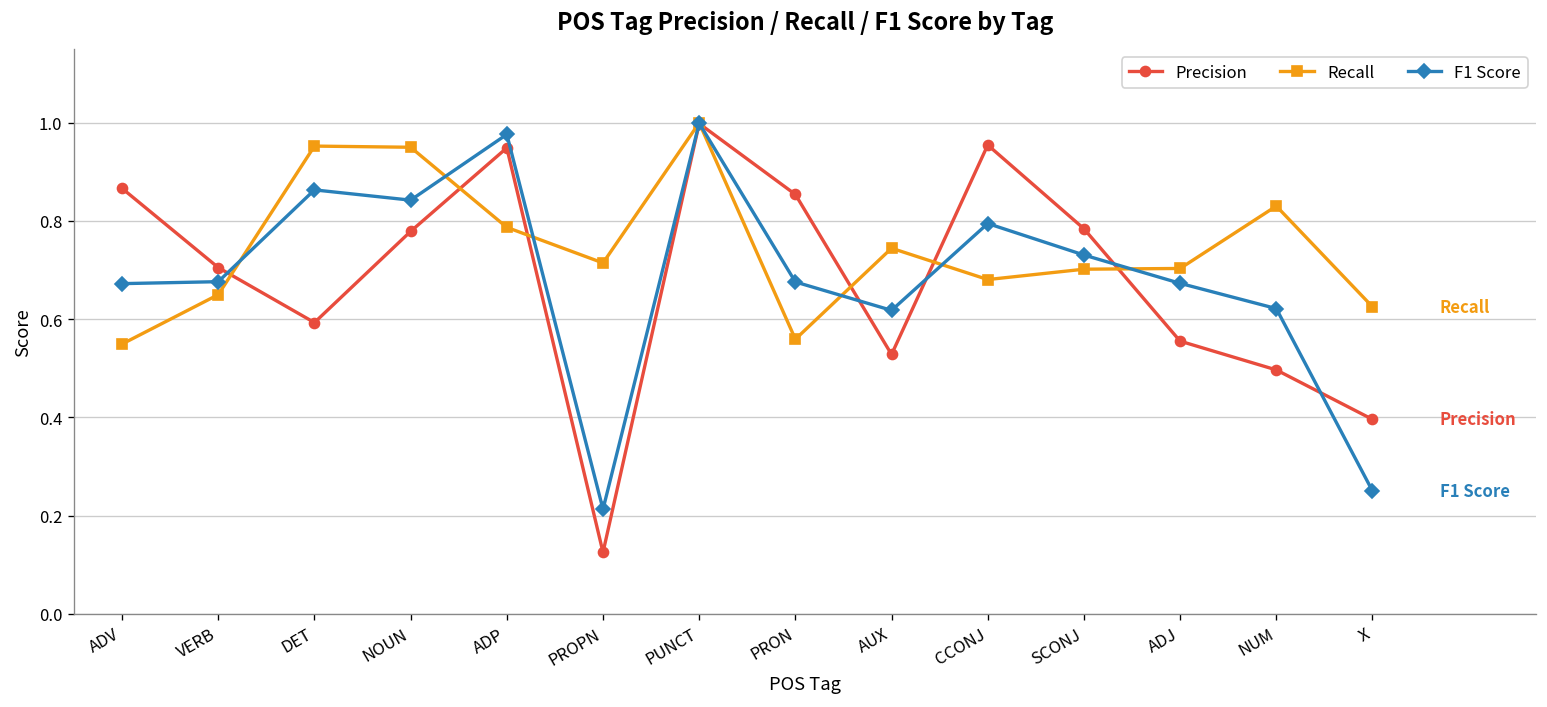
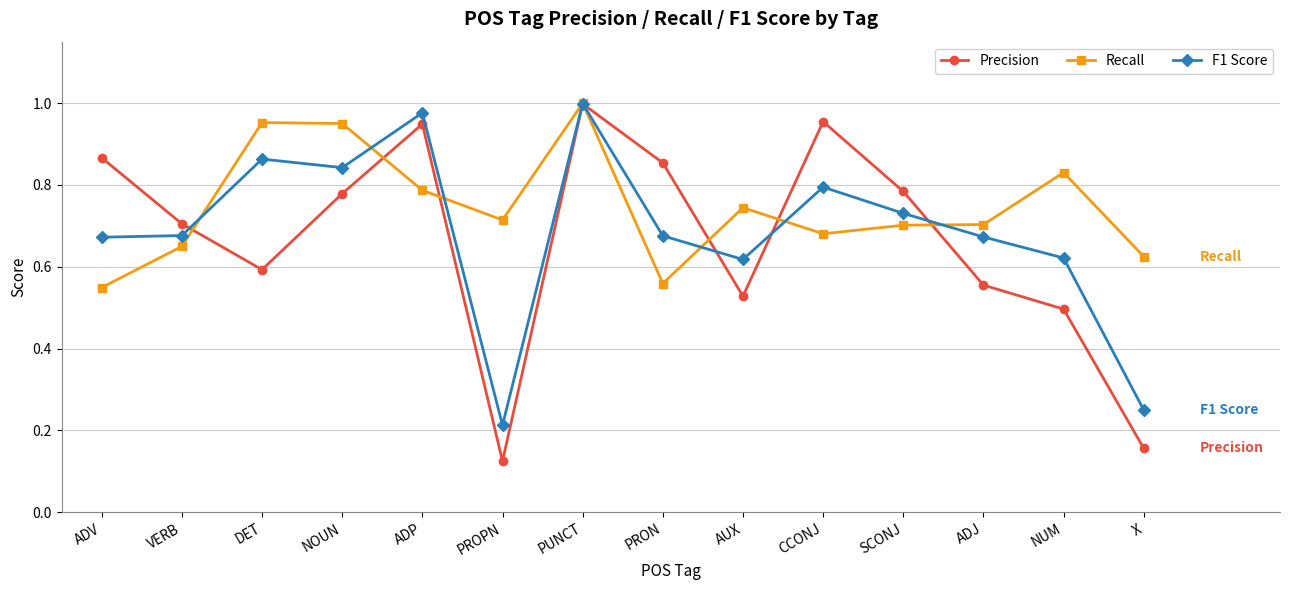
  {
    "Precision": {
      "ADV": 0.87,
      "VERB": 0.70,
      "DET": 0.59,
      "NOUN": 0.78,
      "ADP": 0.95,
      "PROPN": 0.13,
      "PRON": 0.85,
      "AUX": 0.53,
      "CCONJ": 0.95,
      "SCONJ": 0.78,
      "ADJ": 0.56,
      "NUM": 0.50,
-     "X": 0.40
+     "X": 0.16
    },
    "Recall": {
      "ADV": 0.55,
      "VERB": 0.65,
      "DET": 0.95,
      "NOUN": 0.95,
      "ADP": 0.79,
      "PROPN": 0.71,
      "PRON": 0.56,
      "AUX": 0.74,
      "CCONJ": 0.68,
      "SCONJ": 0.70,
      "ADJ": 0.70,
      "NUM": 0.83,
      "X": 0.63
    },
    "F1 Score": {
      "ADV": 0.67,
      "VERB": 0.68,
      "DET": 0.86,
      "NOUN": 0.84,
      "ADP": 0.98,
      "PROPN": 0.21,
      "PRON": 0.68,
      "AUX": 0.62,
      "CCONJ": 0.79,
      "SCONJ": 0.73,
      "ADJ": 0.67,
      "NUM": 0.62,
      "X": 0.25
    }
  }
